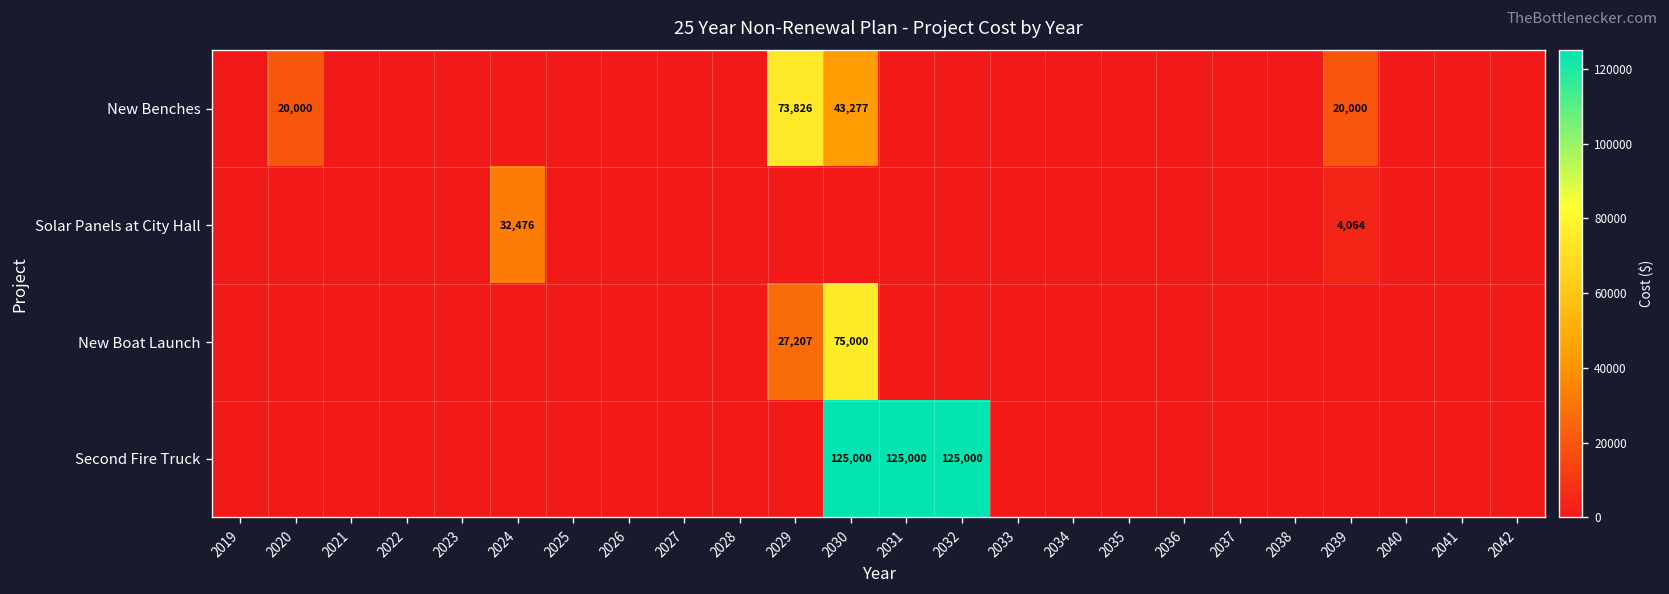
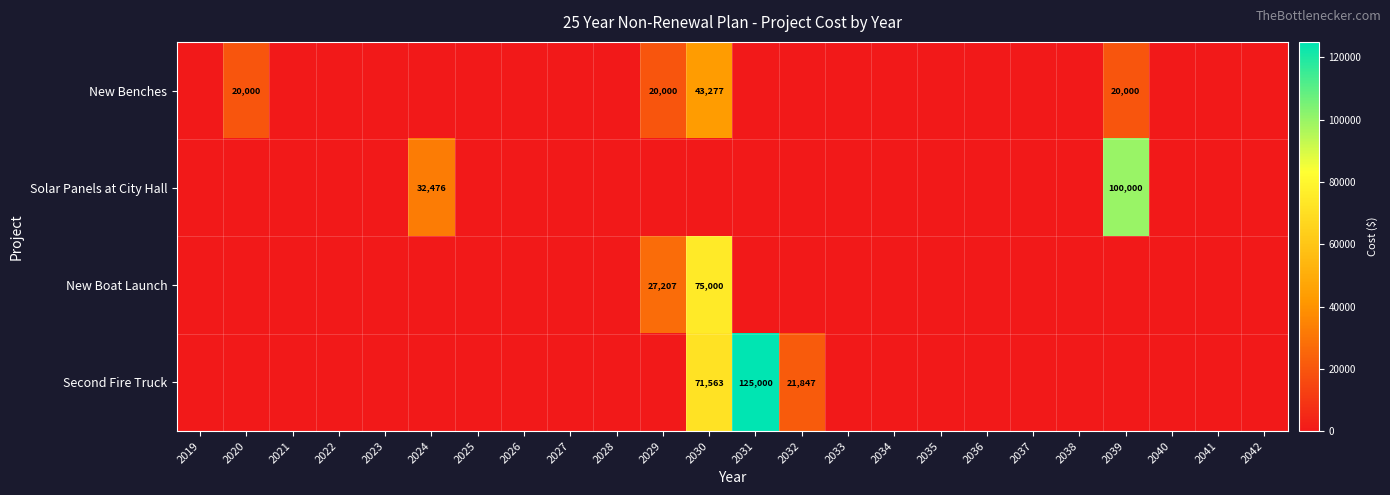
  {
    "New Benches": {
      "2020": "20,000",
-     "2029": "73,826",
+     "2029": "20,000",
      "2030": "43,277",
      "2039": "20,000"
    },
    "Solar Panels at City Hall": {
      "2024": "32,476",
-     "2039": "4,064"
+     "2039": "100,000"
    },
    "New Boat Launch": {
      "2029": "27,207",
      "2030": "75,000"
    },
    "Second Fire Truck": {
-     "2030": "125,000",
+     "2030": "71,563",
      "2031": "125,000",
-     "2032": "125,000"
+     "2032": "21,847"
    }
  }
